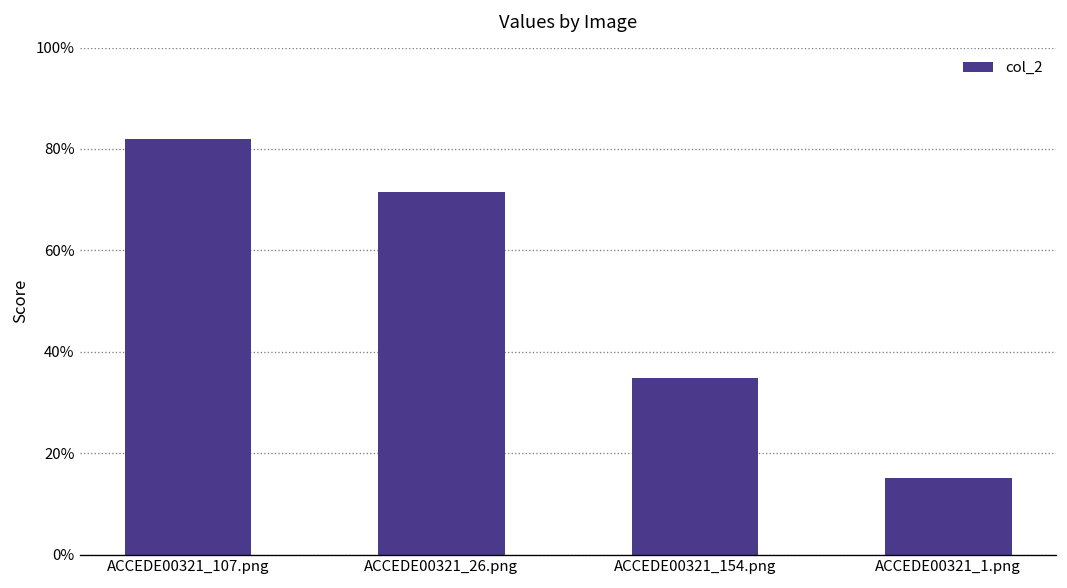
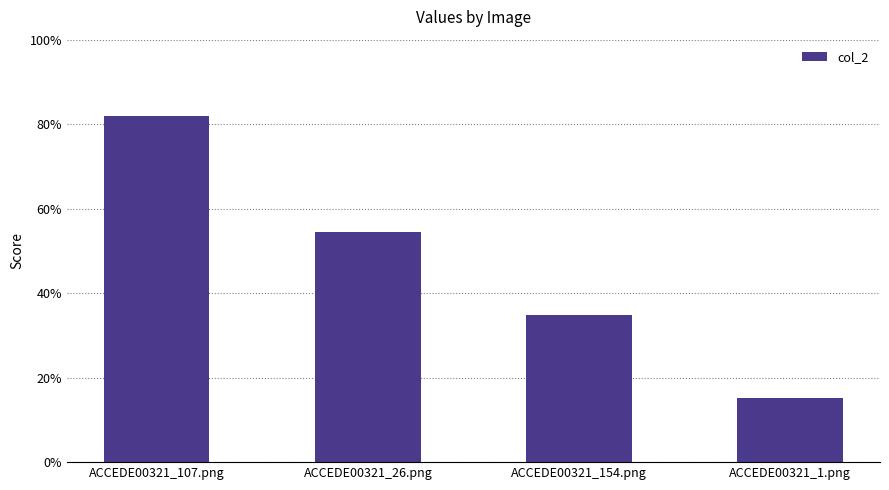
  {
    "ACCEDE00321_107.png": "82%",
-   "ACCEDE00321_26.png": "72%",
+   "ACCEDE00321_26.png": "55%",
    "ACCEDE00321_154.png": "35%",
    "ACCEDE00321_1.png": "15%"
  }
